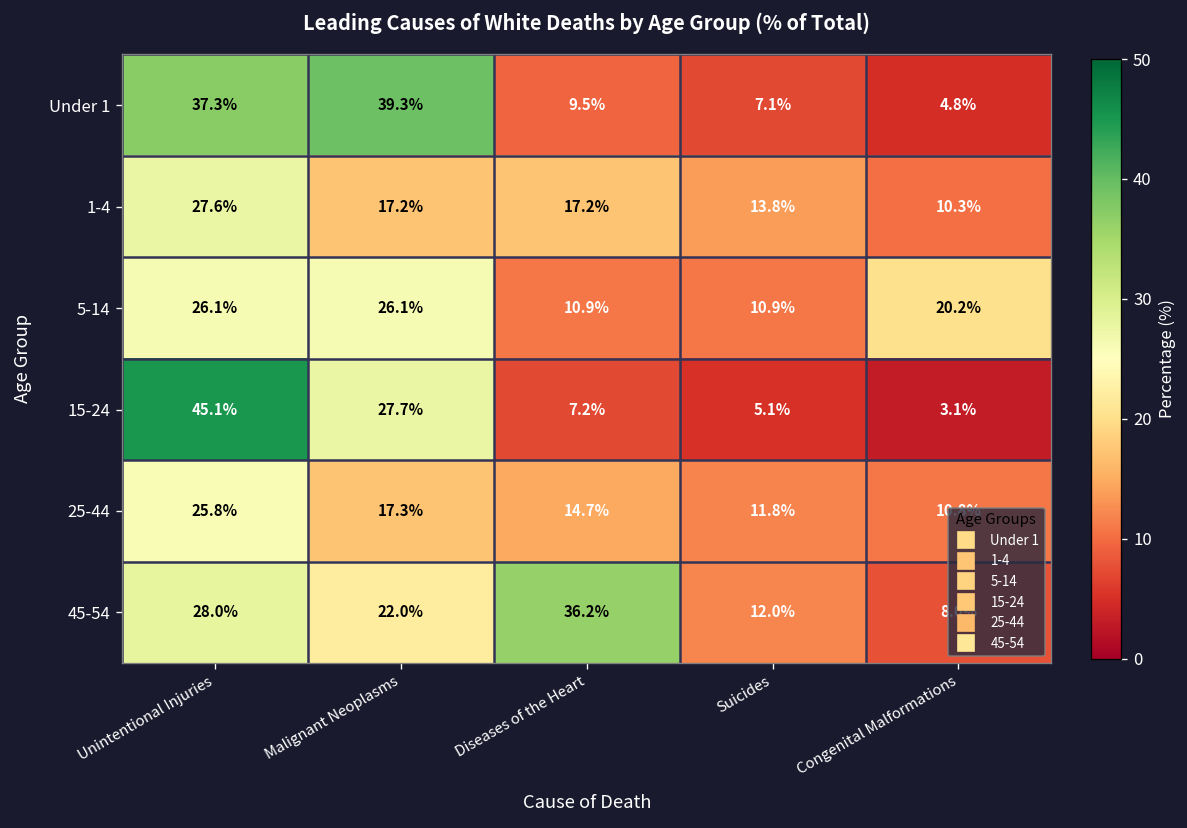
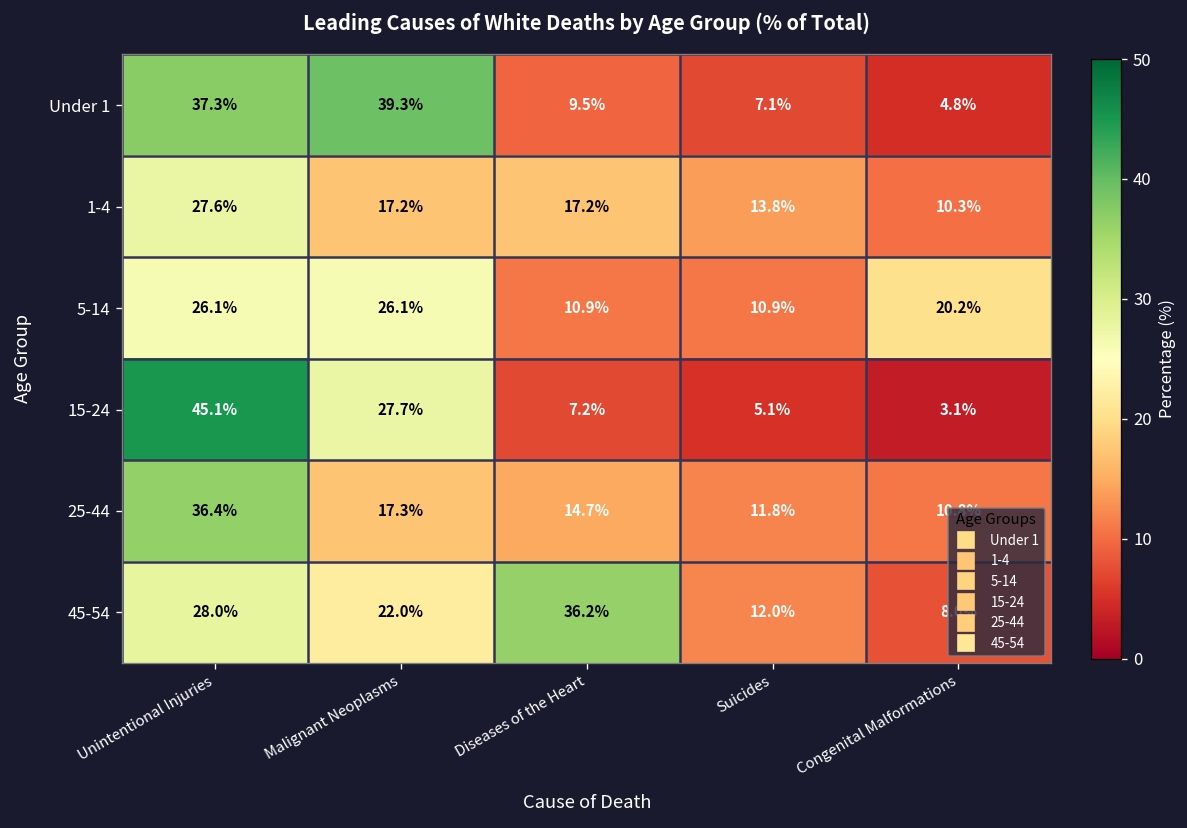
  {
    "Under 1": {
      "Unintentional Injuries": "37.3%",
      "Malignant Neoplasms": "39.3%",
      "Diseases of the Heart": "9.5%",
      "Suicides": "7.1%",
      "Congenital Malformations": "4.8%"
    },
    "1-4": {
      "Unintentional Injuries": "27.6%",
      "Malignant Neoplasms": "17.2%",
      "Diseases of the Heart": "17.2%",
      "Suicides": "13.8%",
      "Congenital Malformations": "10.3%"
    },
    "5-14": {
      "Unintentional Injuries": "26.1%",
      "Malignant Neoplasms": "26.1%",
      "Diseases of the Heart": "10.9%",
      "Suicides": "10.9%",
      "Congenital Malformations": "20.2%"
    },
    "15-24": {
      "Unintentional Injuries": "45.1%",
      "Malignant Neoplasms": "27.7%",
      "Diseases of the Heart": "7.2%",
      "Suicides": "5.1%",
      "Congenital Malformations": "3.1%"
    },
    "25-44": {
-     "Unintentional Injuries": "25.8%",
+     "Unintentional Injuries": "36.4%",
      "Malignant Neoplasms": "17.3%",
      "Diseases of the Heart": "14.7%",
      "Suicides": "11.8%"
    },
    "45-54": {
      "Unintentional Injuries": "28.0%",
      "Malignant Neoplasms": "22.0%",
      "Diseases of the Heart": "36.2%",
      "Suicides": "12.0%"
    }
  }
